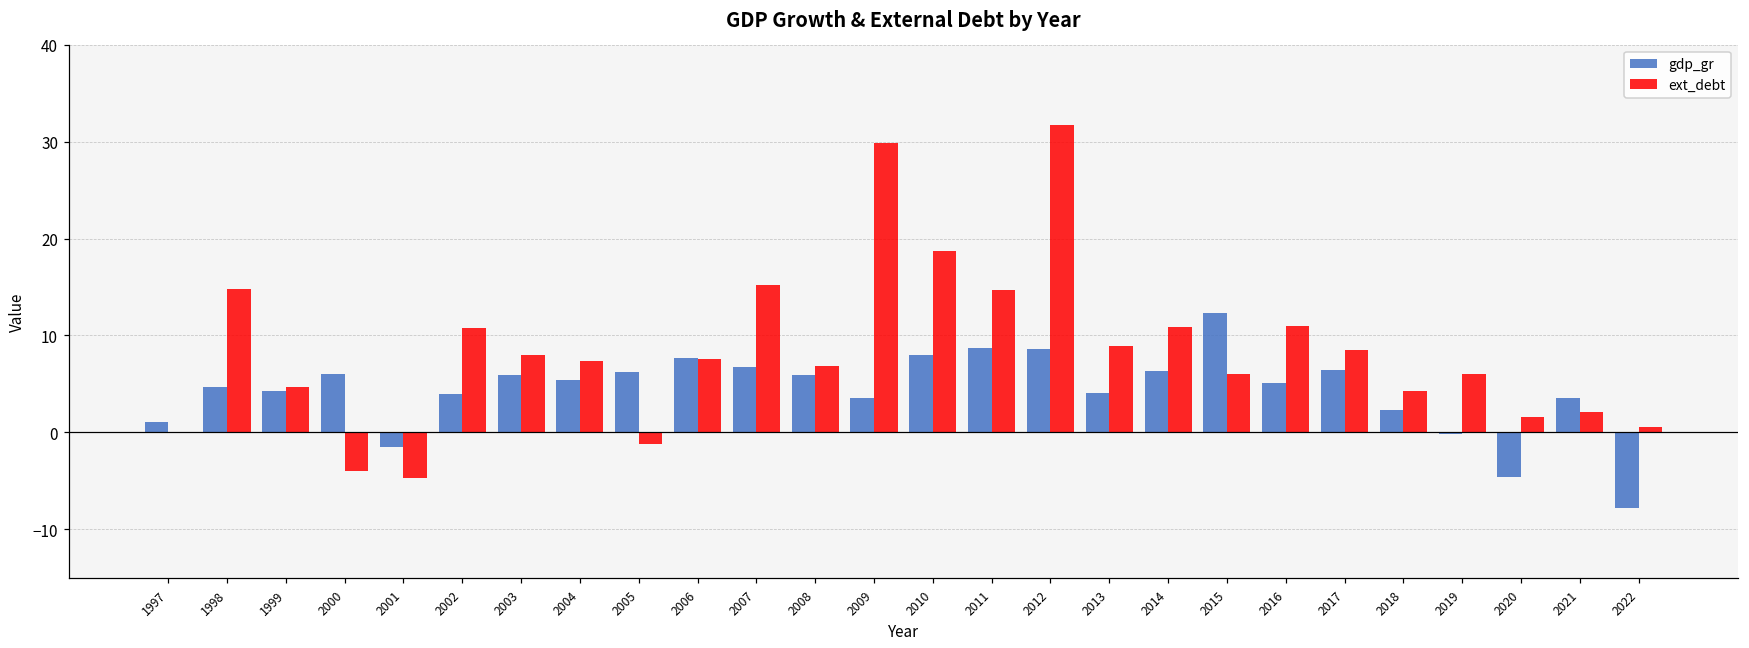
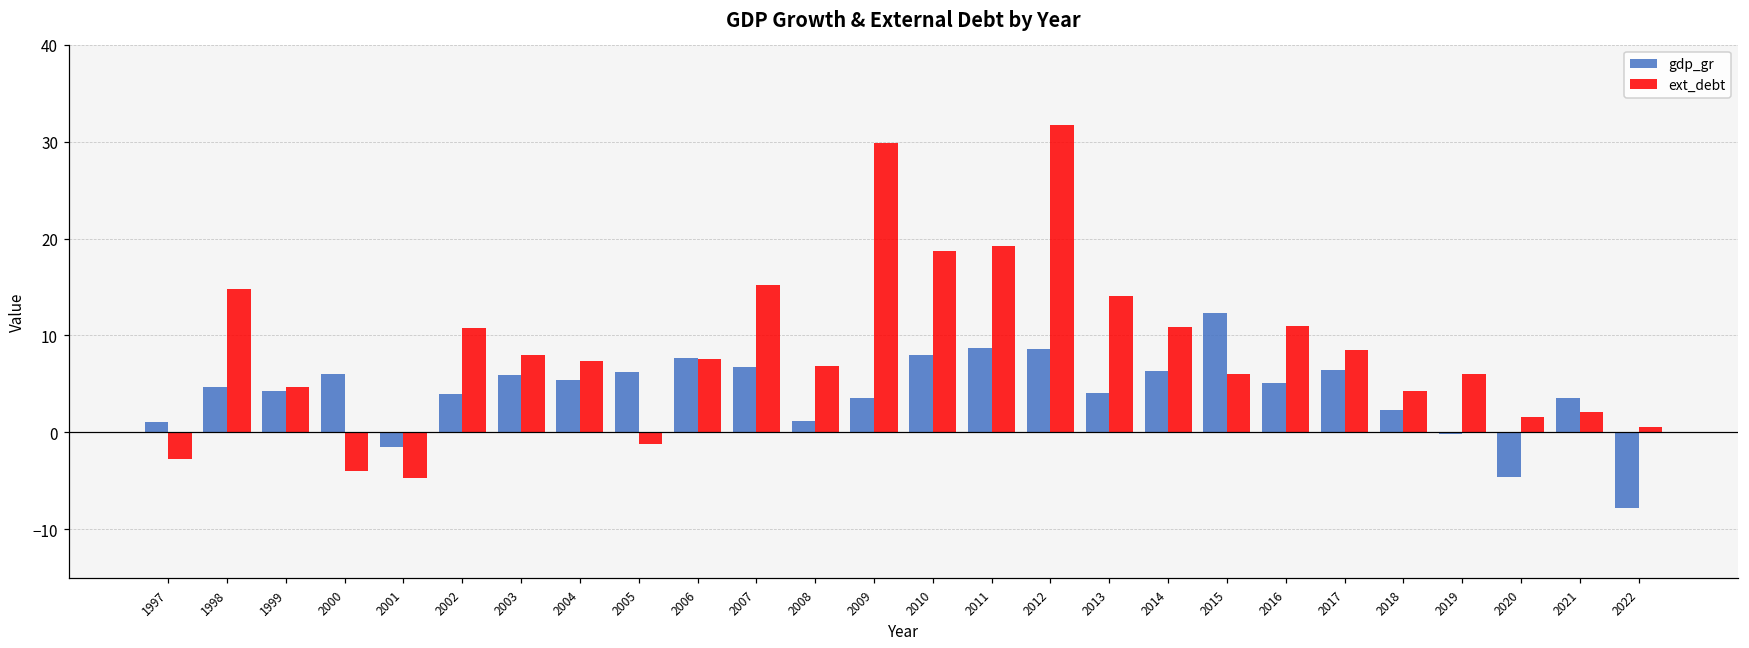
  {
    "gdp_gr": {
      "1997": 1,
      "1998": 5,
      "1999": 4,
      "2000": 6,
      "2001": -2,
      "2002": 4,
      "2003": 6,
      "2004": 5,
      "2005": 6,
      "2006": 8,
      "2007": 7,
-     "2008": 6,
+     "2008": 1,
      "2009": 4,
      "2010": 8,
      "2011": 9,
      "2012": 9,
      "2013": 4,
      "2014": 6,
      "2015": 12,
      "2016": 5,
      "2017": 6,
      "2018": 2,
      "2020": -5,
      "2021": 4,
      "2022": -8
    },
    "ext_debt": {
-     "1997": 0,
+     "1997": -3,
      "1998": 15,
      "1999": 5,
      "2000": -4,
      "2001": -5,
      "2002": 11,
      "2003": 8,
      "2004": 7,
      "2005": -1,
      "2006": 8,
      "2007": 15,
      "2008": 7,
      "2009": 30,
      "2010": 19,
-     "2011": 15,
+     "2011": 19,
      "2012": 32,
-     "2013": 9,
+     "2013": 14,
      "2014": 11,
      "2015": 6,
      "2016": 11,
      "2017": 9,
      "2018": 4,
      "2019": 6,
      "2020": 2,
      "2021": 2,
      "2022": 1
    }
  }
